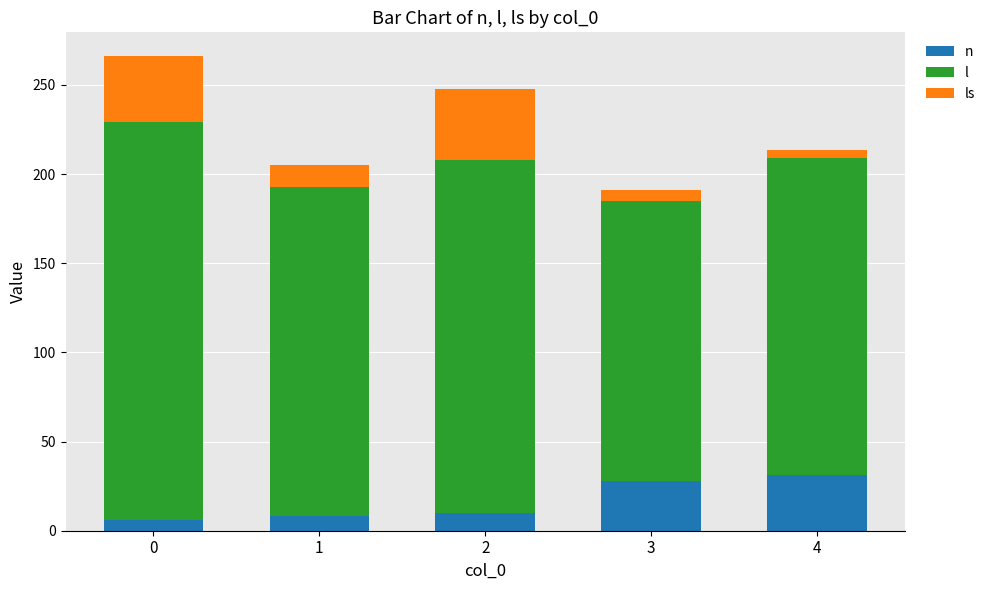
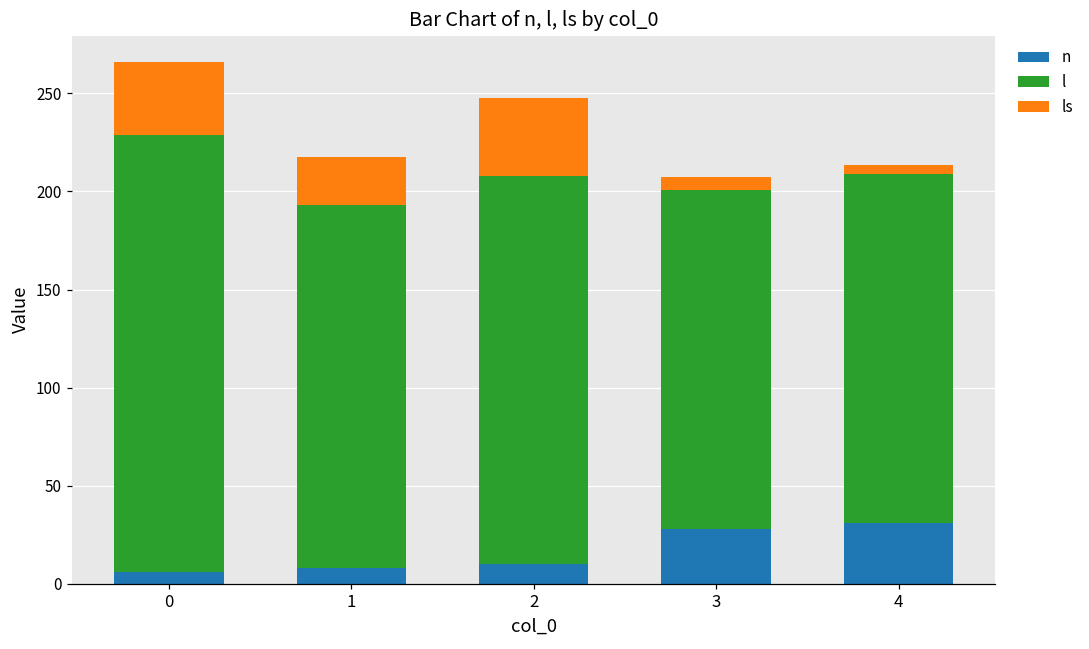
  {
    "n": {
      "0": 6,
      "1": 8,
      "2": 10,
      "3": 28,
      "4": 31
    },
    "l": {
      "0": 223,
      "1": 185,
      "2": 198,
-     "3": 157,
+     "3": 173,
      "4": 178
    },
    "ls": {
      "0": 37,
-     "1": 12,
+     "1": 25,
      "2": 40,
      "3": 6,
      "4": 5
    }
  }
